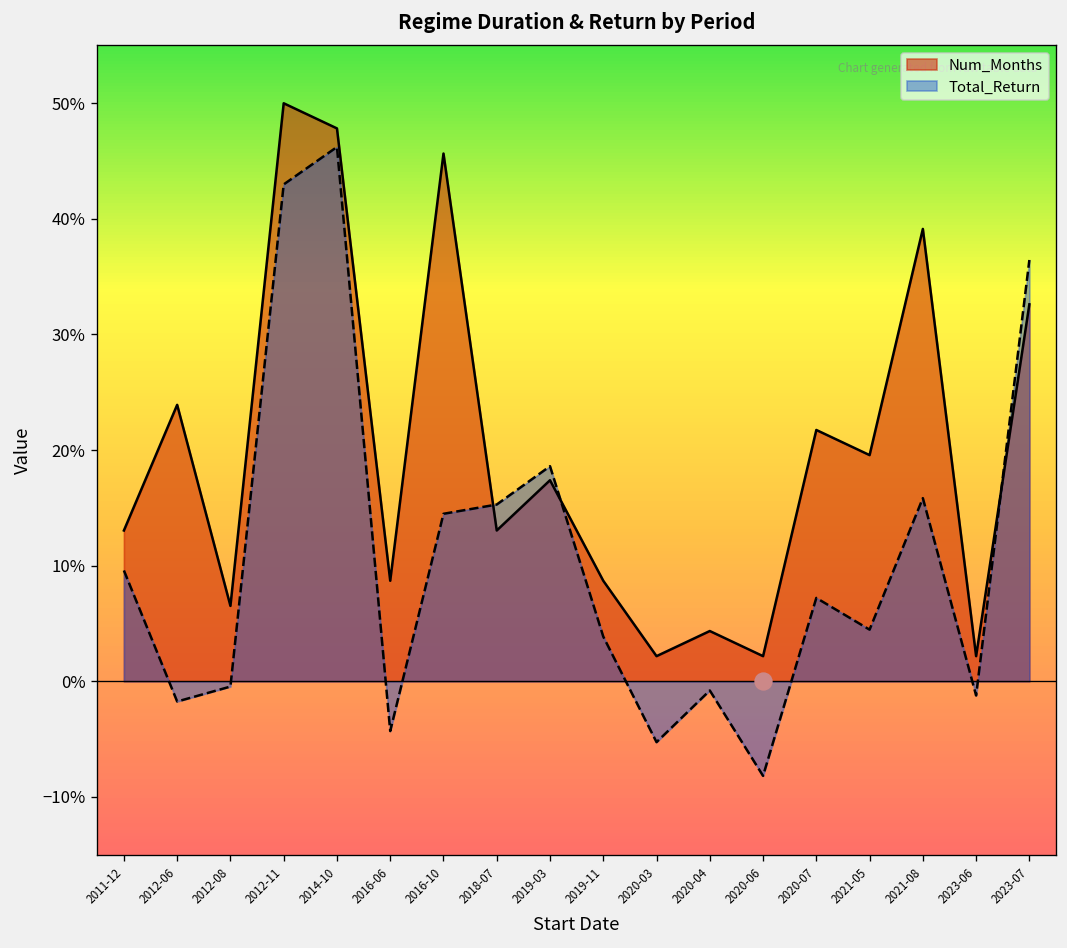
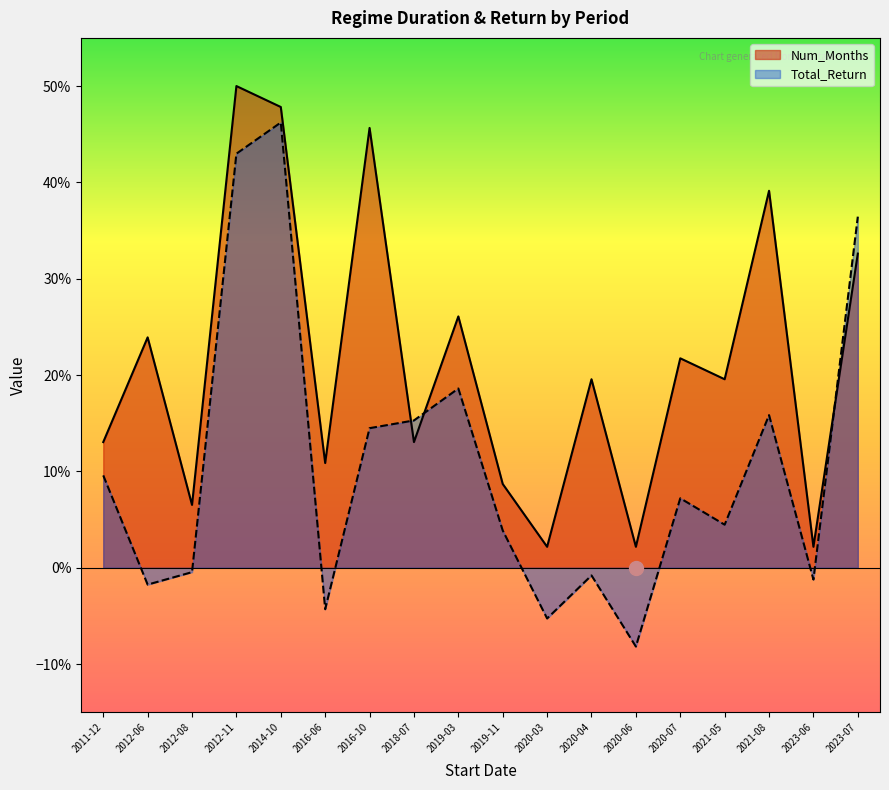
  {
    "Num_Months": {
      "2011-12": "13%",
      "2012-06": "24%",
      "2012-08": "7%",
      "2012-11": "50%",
      "2014-10": "48%",
-     "2016-06": "9%",
+     "2016-06": "11%",
      "2016-10": "46%",
      "2018-07": "13%",
-     "2019-03": "17%",
+     "2019-03": "26%",
      "2019-11": "9%",
      "2020-03": "2%",
-     "2020-04": "4%",
+     "2020-04": "20%",
      "2020-06": "2%",
      "2020-07": "22%",
      "2021-05": "20%",
      "2021-08": "39%",
      "2023-06": "2%",
      "2023-07": "33%"
    }
  }
